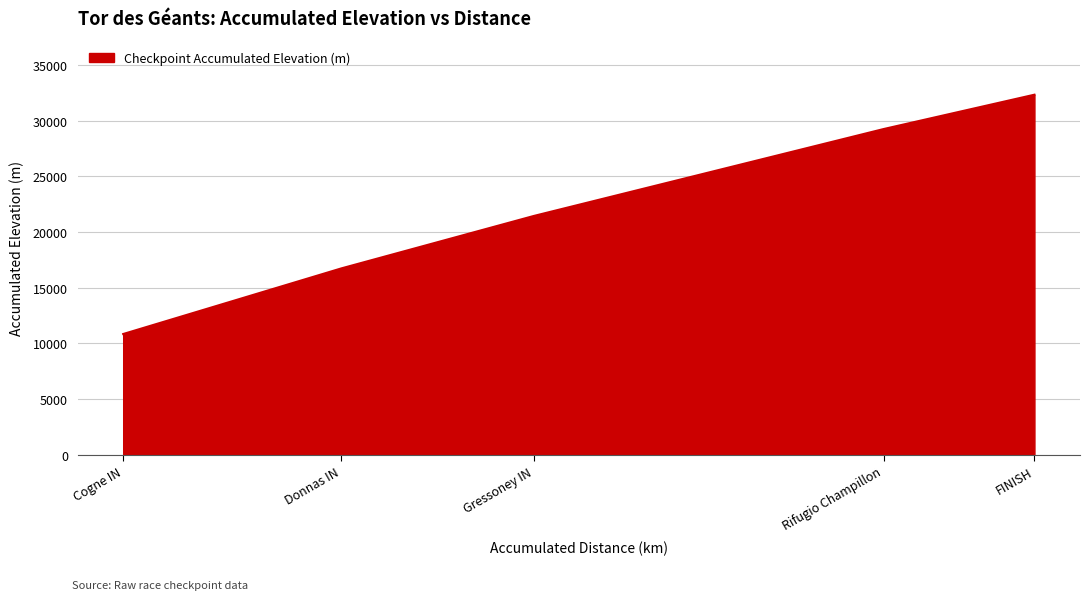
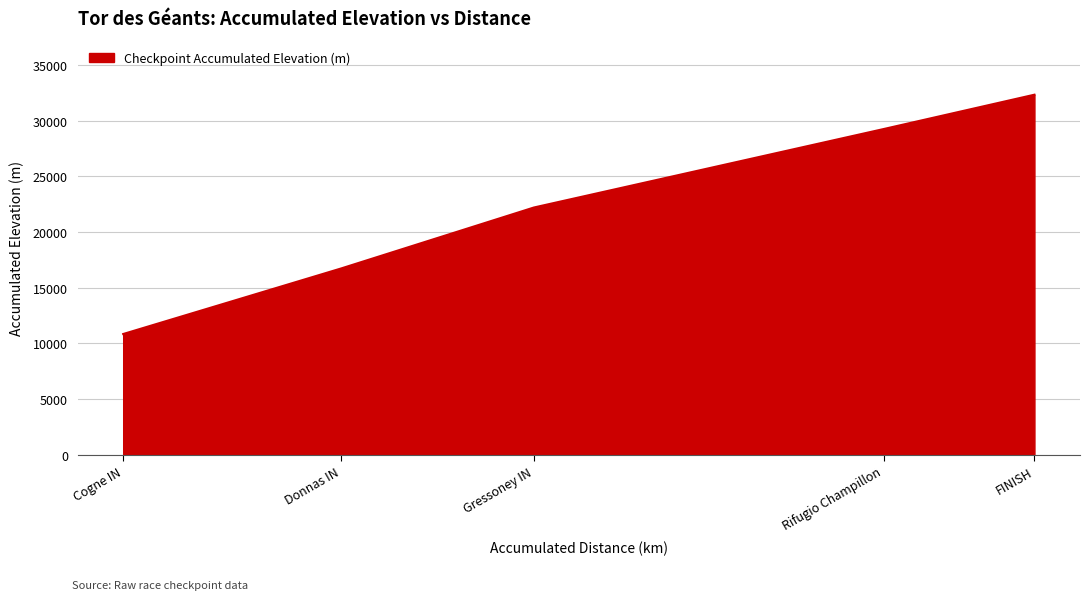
  {
    "Cogne IN": 10800,
    "Donnas IN": 16700,
-   "Gressoney IN": 21400,
+   "Gressoney IN": 22200,
    "Rifugio Champillon": 29200,
    "FINISH": 32300
  }
